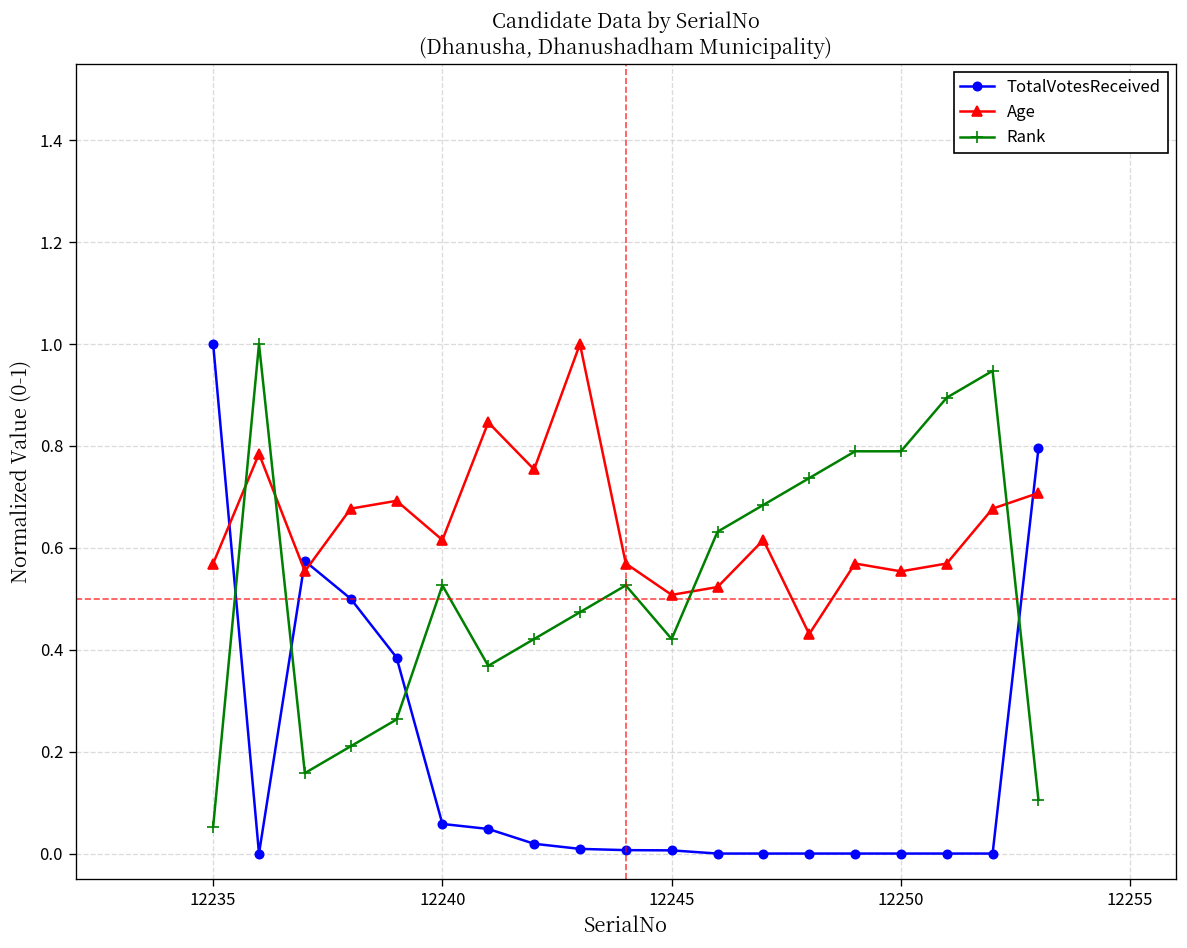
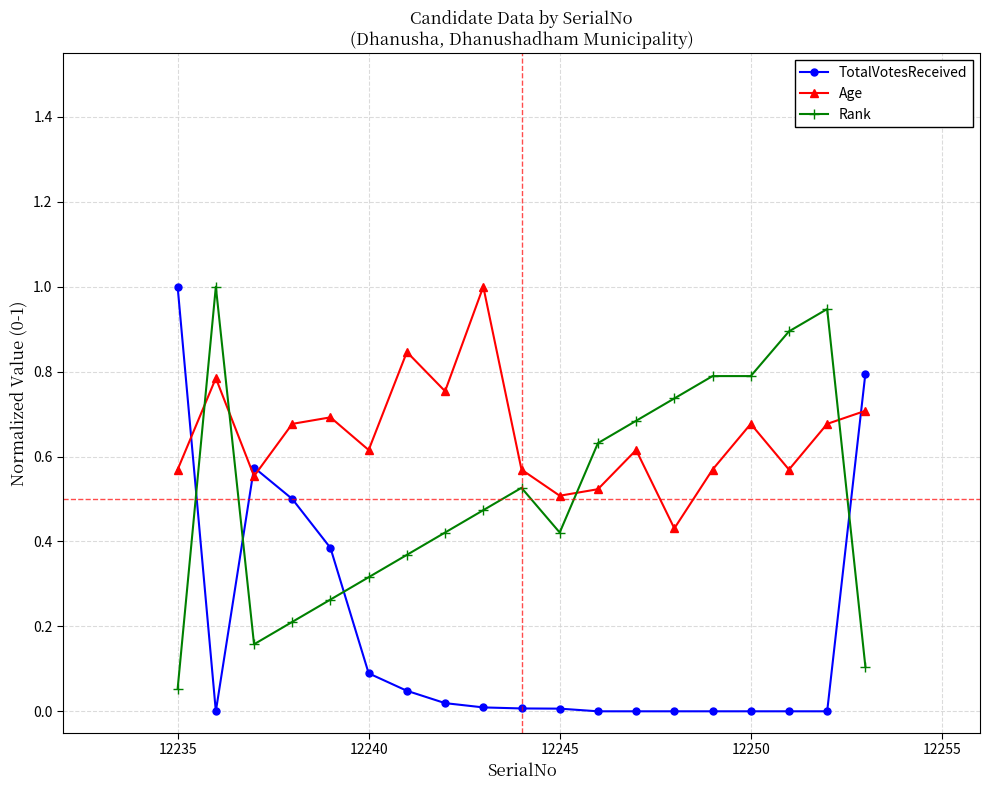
  {
    "TotalVotesReceived": {
      "12235": 1.00,
-     "12240": 0.06,
+     "12240": 0.09,
      "12245": 0.01,
      "12250": 0.00
    },
    "Age": {
      "12235": 0.57,
      "12240": 0.62,
      "12245": 0.51,
-     "12250": 0.55
+     "12250": 0.68
    },
    "Rank": {
      "12235": 0.05,
-     "12240": 0.53,
+     "12240": 0.32,
      "12245": 0.42,
      "12250": 0.79
    }
  }
